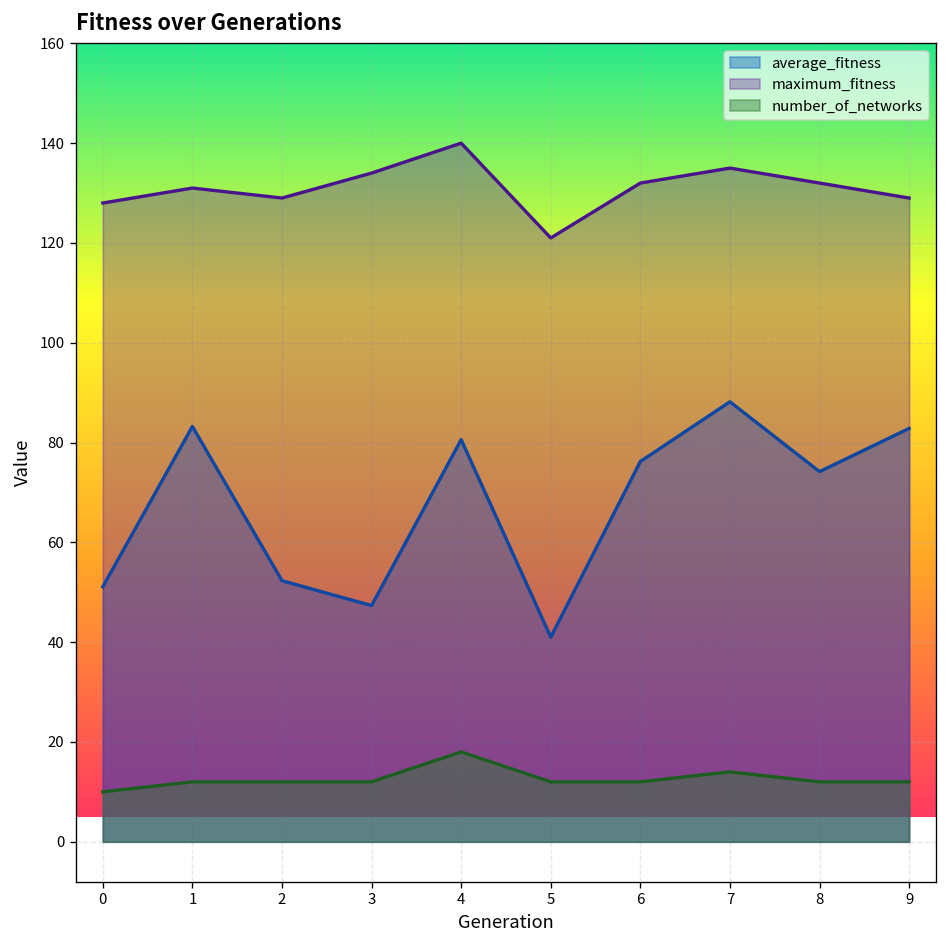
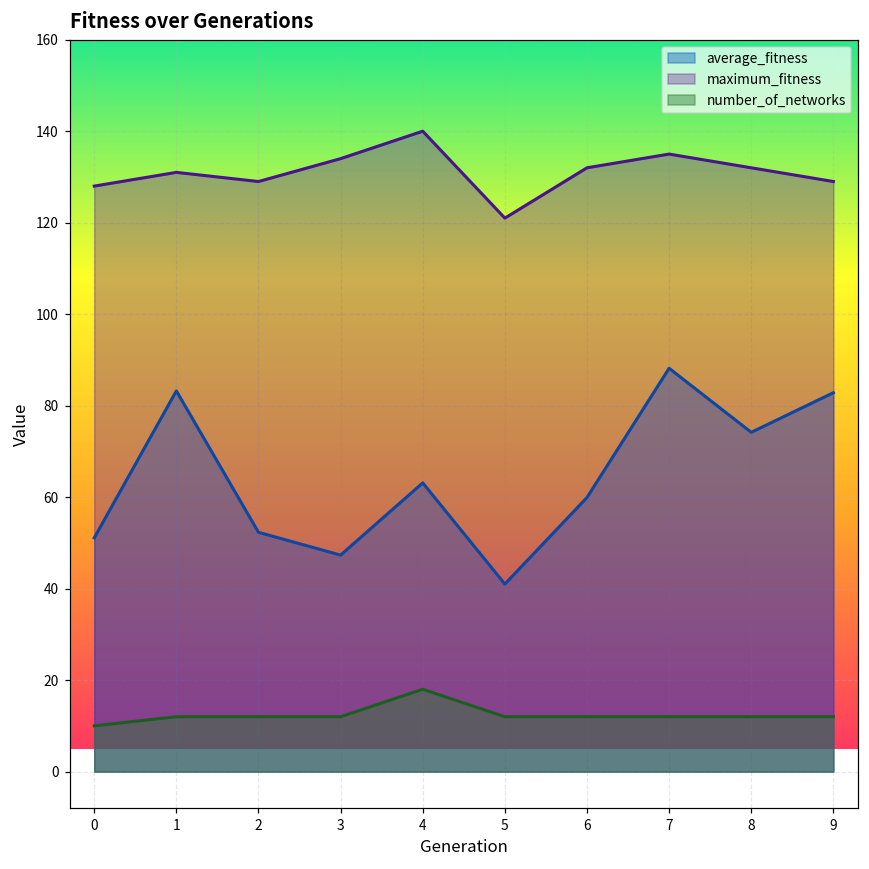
  {
    "average_fitness": {
      "0": 51,
      "1": 83,
      "2": 52,
      "3": 47,
-     "4": 81,
+     "4": 63,
      "5": 41,
-     "6": 76,
+     "6": 60,
      "7": 88,
      "8": 74,
      "9": 83
    },
    "maximum_fitness": {
      "0": 128,
      "1": 131,
      "2": 129,
      "3": 134,
      "4": 140,
      "5": 121,
      "6": 132,
      "7": 135,
      "8": 132,
      "9": 129
    },
    "number_of_networks": {
      "0": 10,
      "1": 12,
      "2": 12,
      "3": 12,
      "4": 18,
      "5": 12,
      "6": 12,
-     "7": 14,
+     "7": 12,
      "8": 12,
      "9": 12
    }
  }
